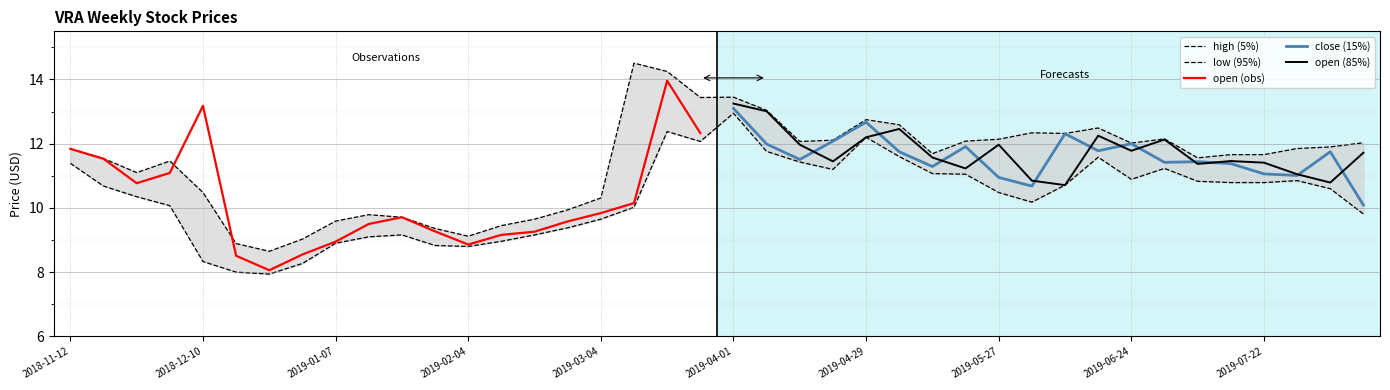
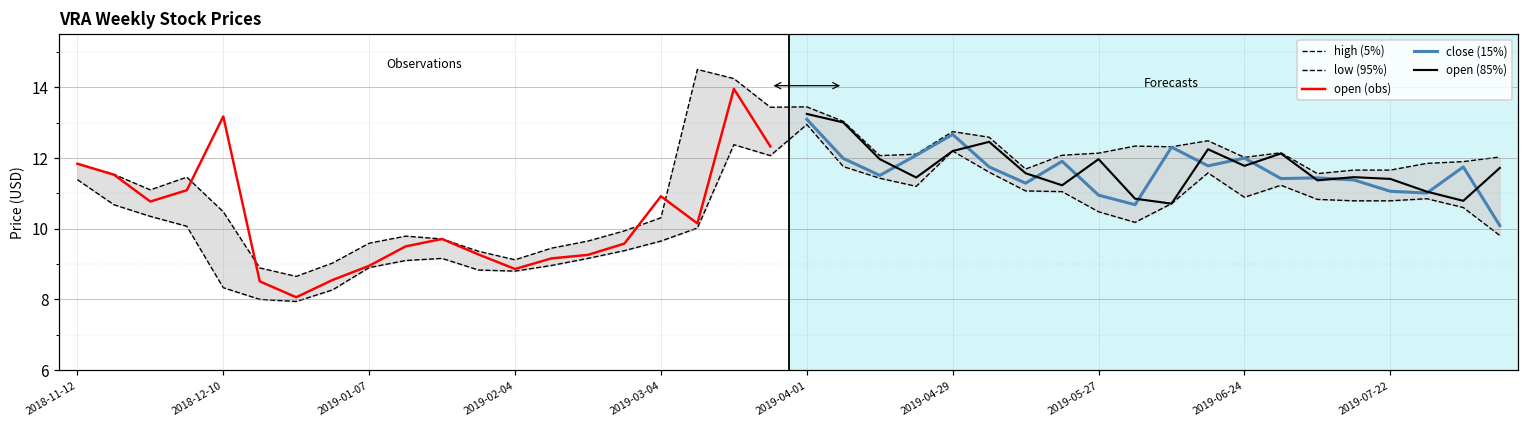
  {
    "open (obs)": {
      "2018-12-10": 13.2,
-     "2019-03-04": 9.8
+     "2019-03-04": 10.9
    },
    "close (15%)": {
      "2019-04-01": 13.1,
      "2019-04-29": 12.7,
      "2019-05-27": 11.0,
      "2019-07-22": 11.1
    }
  }
